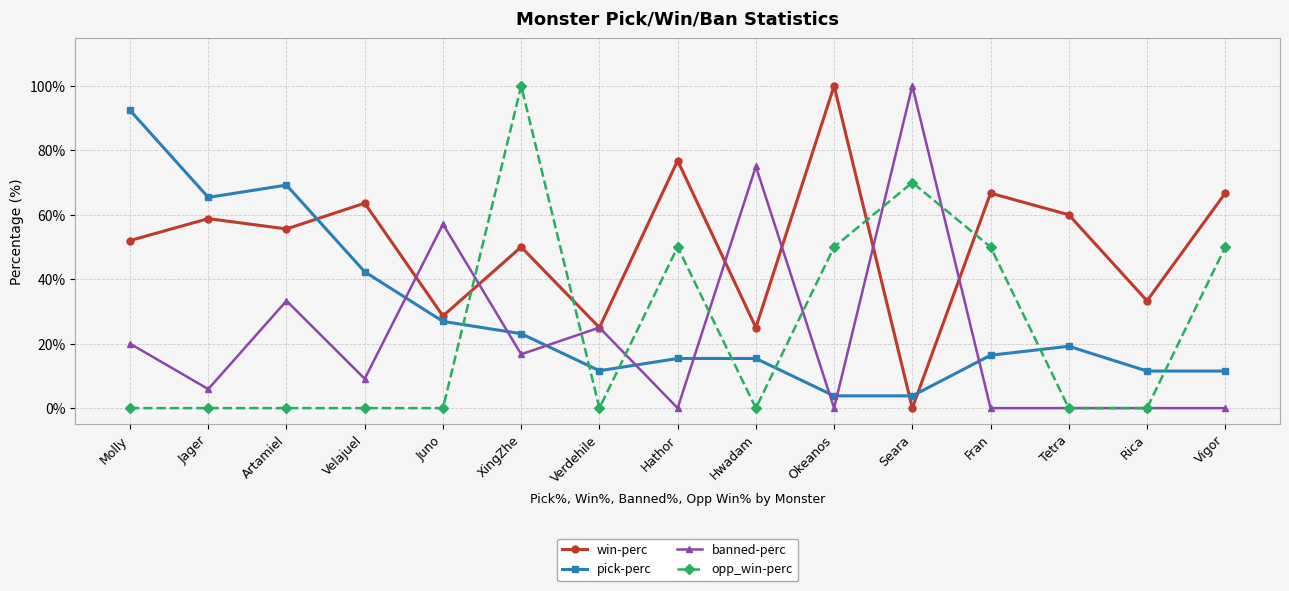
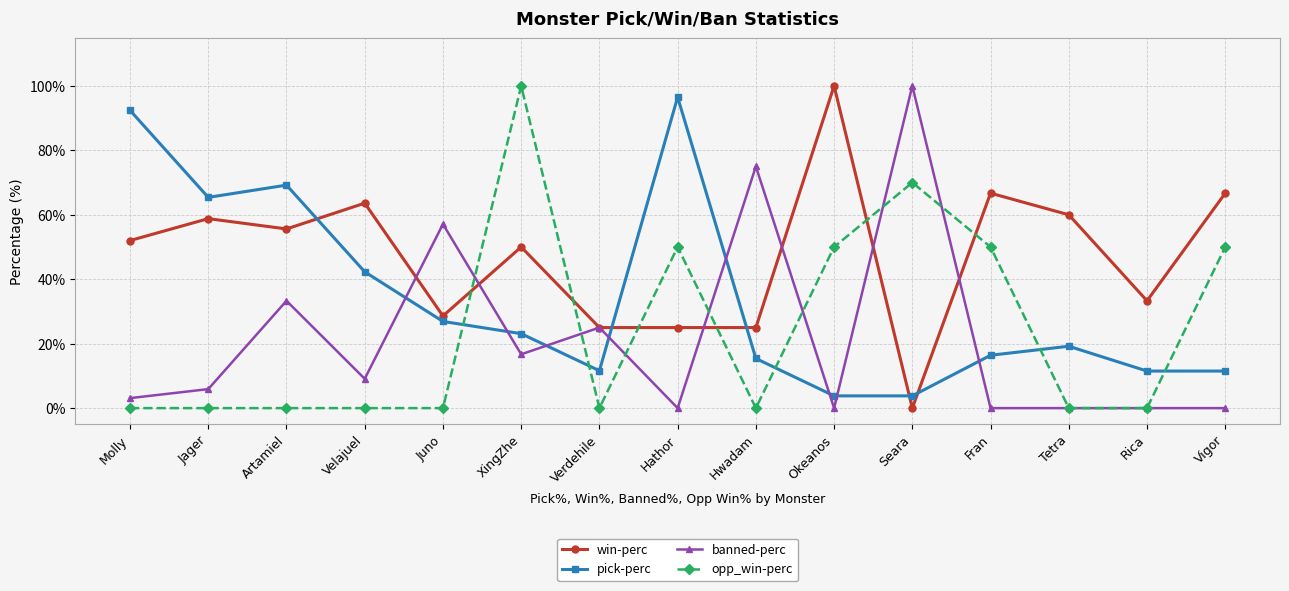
  {
    "win-perc": {
      "Molly": "52%",
      "Jager": "59%",
      "Artamiel": "56%",
      "Velajuel": "64%",
      "Juno": "29%",
      "XingZhe": "50%",
-     "Hathor": "77%",
+     "Hathor": "25%",
      "Hwadam": "25%",
      "Okeanos": "100%",
      "Seara": "0%",
      "Fran": "67%",
      "Tetra": "60%",
      "Rica": "33%",
      "Vigor": "67%"
    },
    "pick-perc": {
      "Molly": "92%",
      "Jager": "65%",
      "Artamiel": "69%",
      "Velajuel": "42%",
      "Juno": "27%",
      "XingZhe": "23%",
      "Verdehile": "12%",
-     "Hathor": "15%",
+     "Hathor": "97%",
      "Hwadam": "15%",
      "Okeanos": "4%",
      "Seara": "4%",
      "Fran": "16%",
      "Tetra": "19%",
      "Rica": "12%",
      "Vigor": "12%"
    },
    "banned-perc": {
-     "Molly": "20%",
+     "Molly": "3%",
      "Jager": "6%",
      "Artamiel": "33%",
      "Velajuel": "9%",
      "Juno": "57%",
      "XingZhe": "17%",
      "Hathor": "0%",
      "Hwadam": "75%",
      "Okeanos": "0%",
      "Seara": "100%",
      "Fran": "0%",
      "Vigor": "0%"
    },
    "opp_win-perc": {
      "Molly": "0%",
      "Jager": "0%",
      "Artamiel": "0%",
      "Velajuel": "0%",
      "Juno": "0%",
      "XingZhe": "100%",
      "Verdehile": "0%",
      "Hathor": "50%",
      "Hwadam": "0%",
      "Okeanos": "50%",
      "Seara": "70%",
      "Fran": "50%",
      "Vigor": "50%"
    }
  }
